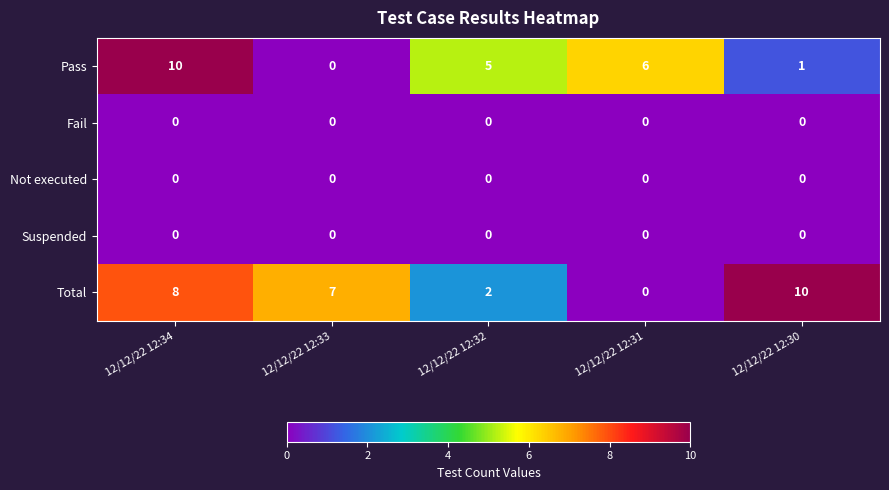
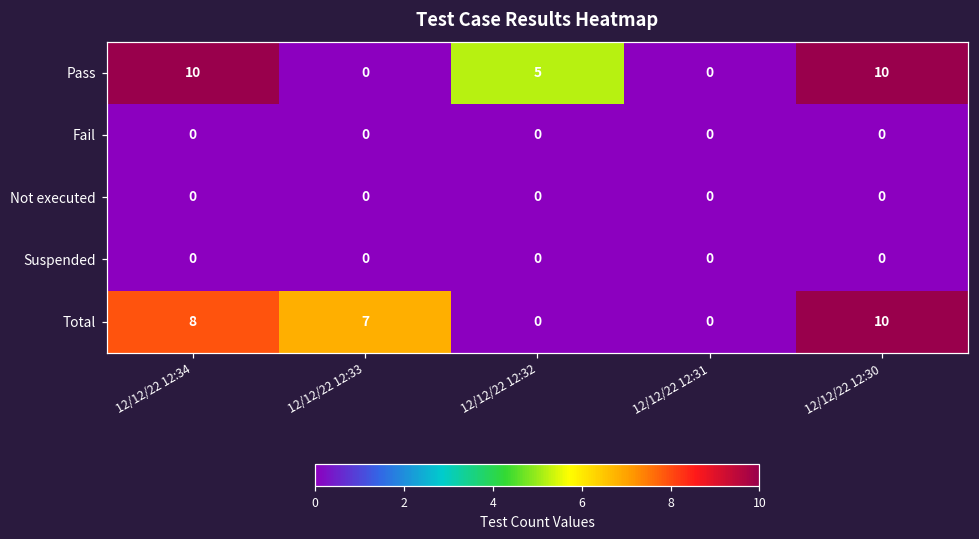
  {
    "Pass": {
      "12/12/22 12:34": 10,
      "12/12/22 12:33": 0,
      "12/12/22 12:32": 5,
-     "12/12/22 12:31": 6,
-     "12/12/22 12:30": 1
+     "12/12/22 12:31": 0,
+     "12/12/22 12:30": 10
    },
    "Fail": {
      "12/12/22 12:34": 0,
      "12/12/22 12:33": 0,
      "12/12/22 12:32": 0,
      "12/12/22 12:31": 0,
      "12/12/22 12:30": 0
    },
    "Not executed": {
      "12/12/22 12:34": 0,
      "12/12/22 12:33": 0,
      "12/12/22 12:32": 0,
      "12/12/22 12:31": 0,
      "12/12/22 12:30": 0
    },
    "Suspended": {
      "12/12/22 12:34": 0,
      "12/12/22 12:33": 0,
      "12/12/22 12:32": 0,
      "12/12/22 12:31": 0,
      "12/12/22 12:30": 0
    },
    "Total": {
      "12/12/22 12:34": 8,
      "12/12/22 12:33": 7,
-     "12/12/22 12:32": 2,
+     "12/12/22 12:32": 0,
      "12/12/22 12:31": 0,
      "12/12/22 12:30": 10
    }
  }
